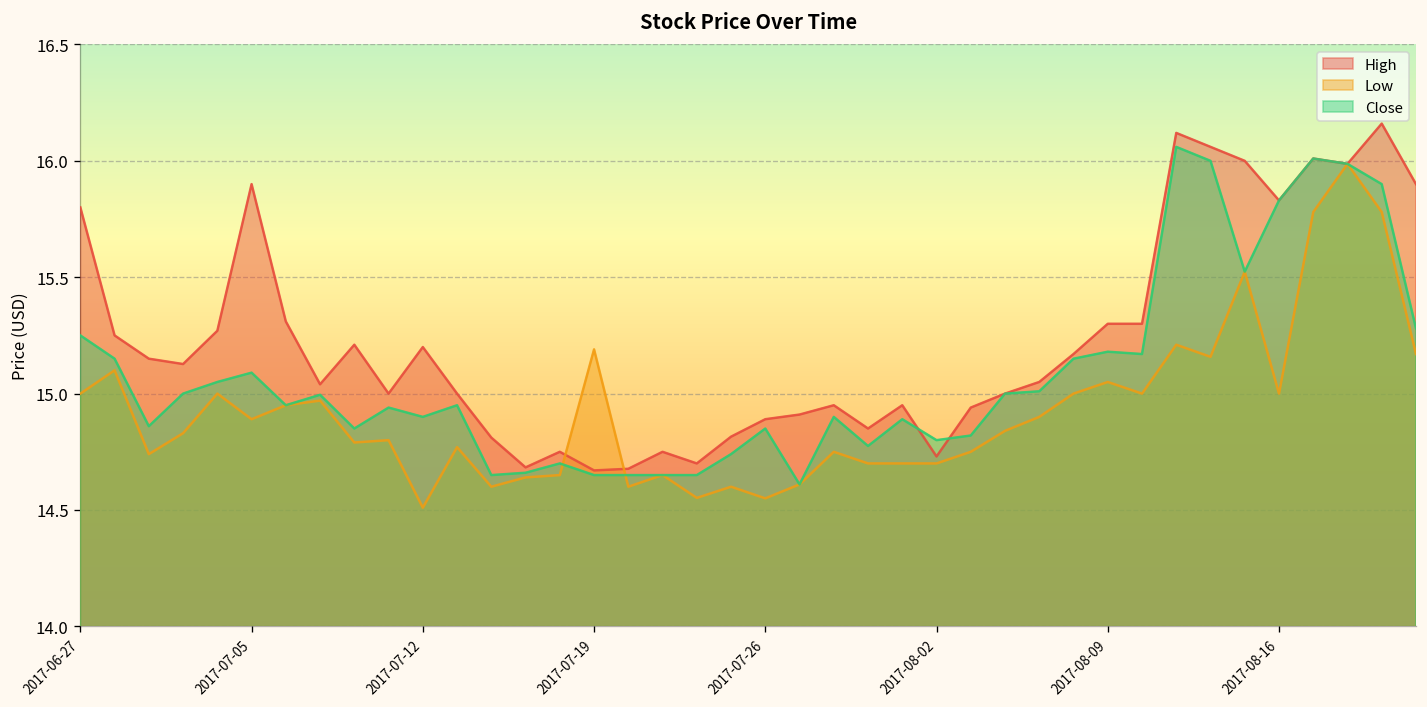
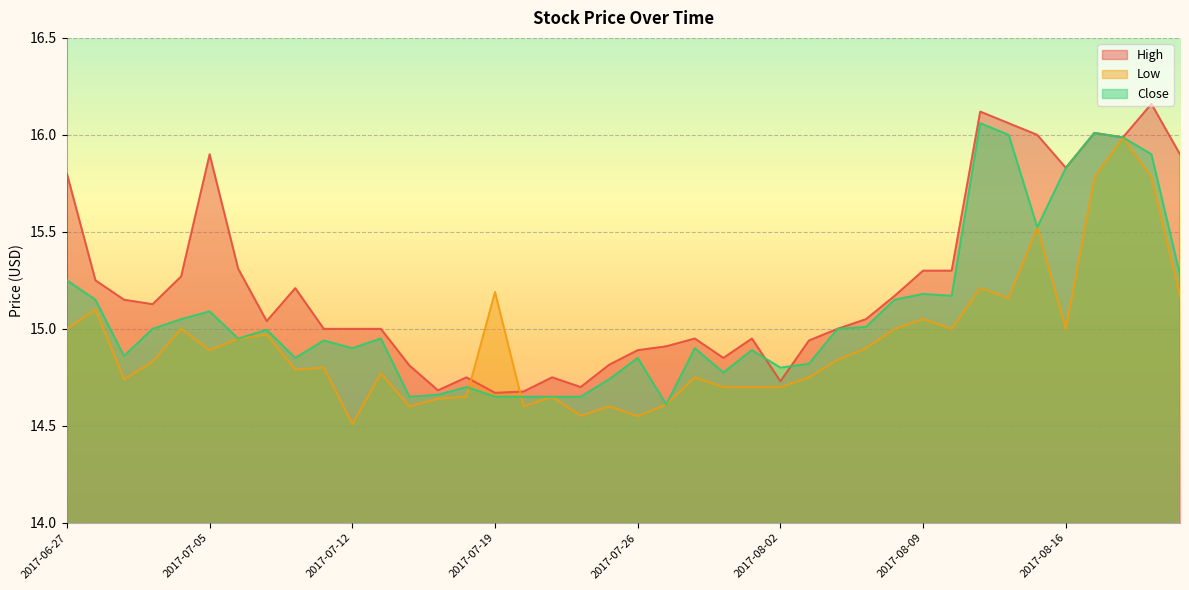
  {
    "High": {
      "2017-06-27": 15.8,
      "2017-07-05": 15.9,
-     "2017-07-12": 15.2,
+     "2017-07-12": 15.0,
      "2017-07-19": 14.67,
      "2017-07-26": 14.9,
      "2017-08-02": 14.73,
      "2017-08-09": 15.3
    },
    "Low": {
      "2017-06-27": 15.0,
      "2017-07-05": 14.9,
      "2017-07-12": 14.5,
      "2017-07-19": 15.2,
      "2017-07-26": 14.55,
      "2017-08-02": 14.7,
      "2017-08-09": 15.05,
      "2017-08-16": 15.0
    },
    "Close": {
      "2017-06-27": 15.25,
      "2017-07-05": 15.1,
      "2017-07-12": 14.9,
      "2017-07-19": 14.65,
      "2017-07-26": 14.85,
      "2017-08-02": 14.8,
      "2017-08-09": 15.18
    }
  }
